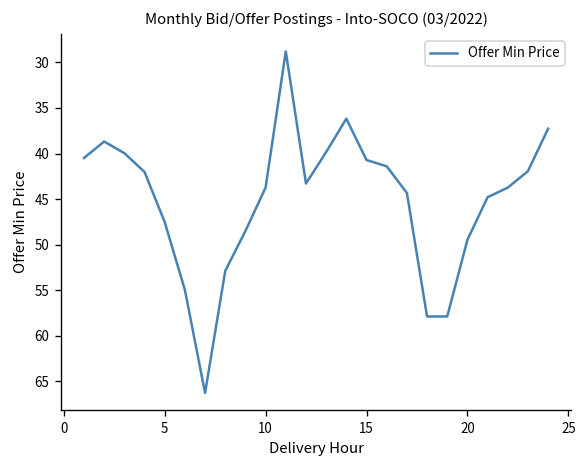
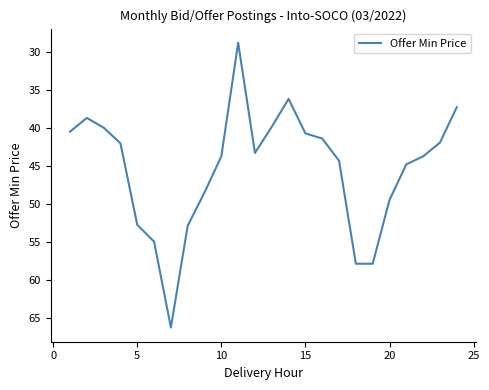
  {
-   "5": 48,
+   "5": 53,
    "10": 44,
    "15": 41,
    "20": 49
  }
